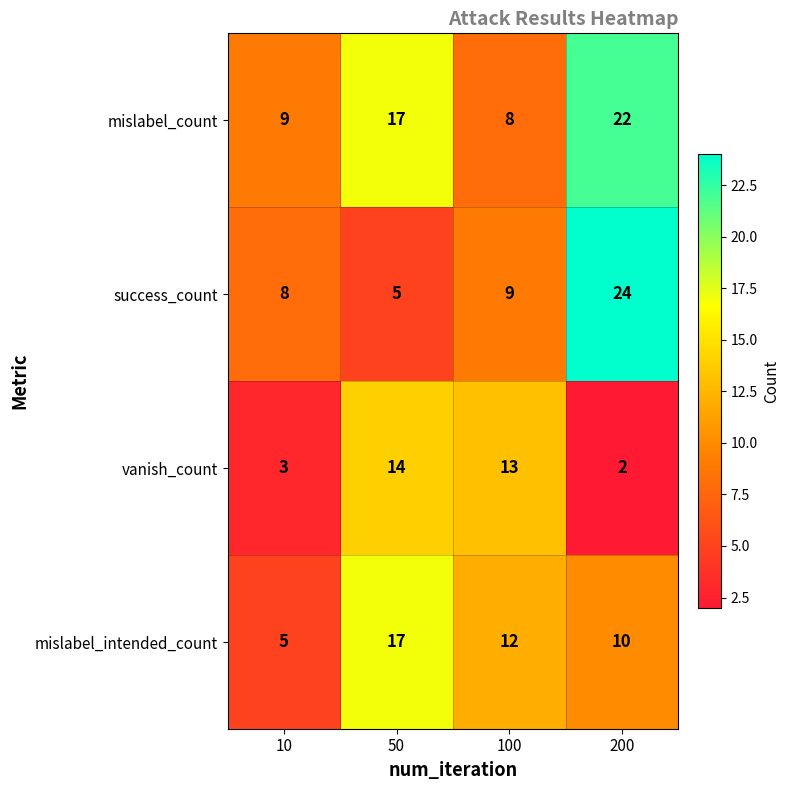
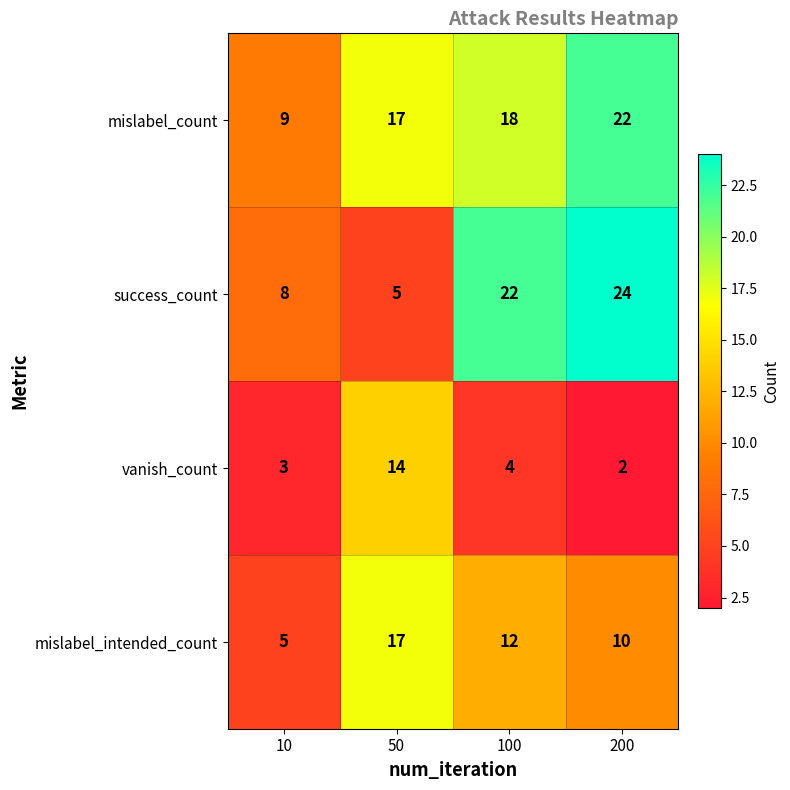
  {
    "mislabel_count": {
      "10": 9,
      "50": 17,
-     "100": 8,
+     "100": 18,
      "200": 22
    },
    "success_count": {
      "10": 8,
      "50": 5,
-     "100": 9,
+     "100": 22,
      "200": 24
    },
    "vanish_count": {
      "10": 3,
      "50": 14,
-     "100": 13,
+     "100": 4,
      "200": 2
    },
    "mislabel_intended_count": {
      "10": 5,
      "50": 17,
      "100": 12,
      "200": 10
    }
  }
